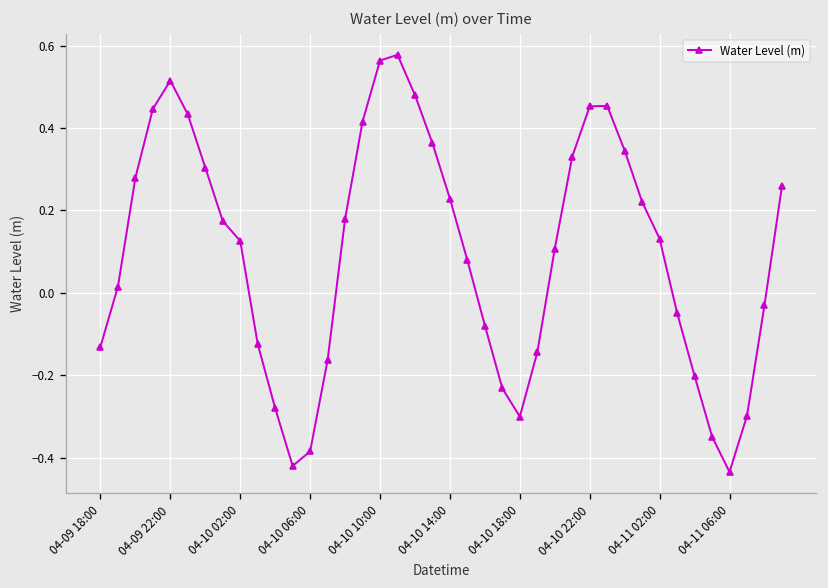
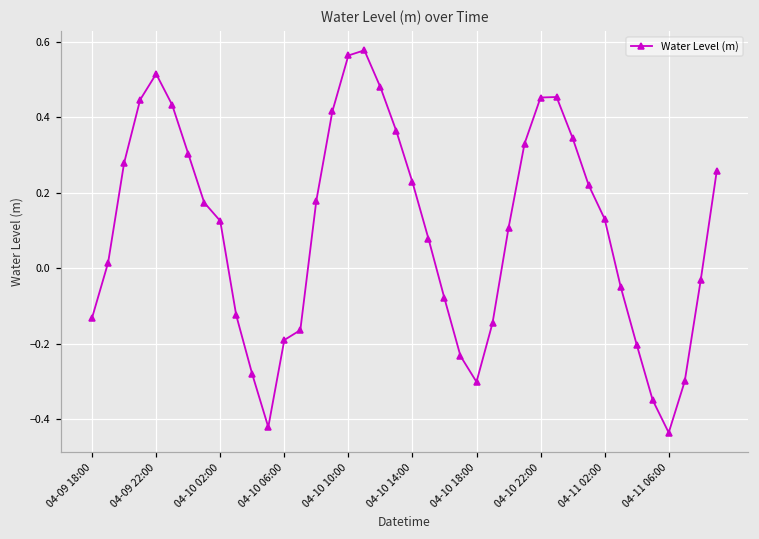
  {
    "04-09 18:00": -0.13,
    "04-09 22:00": 0.52,
    "04-10 02:00": 0.13,
-   "04-10 06:00": -0.39,
+   "04-10 06:00": -0.19,
    "04-10 10:00": 0.56,
    "04-10 14:00": 0.23,
    "04-10 18:00": -0.30,
    "04-10 22:00": 0.45,
    "04-11 02:00": 0.13,
    "04-11 06:00": -0.44
  }
